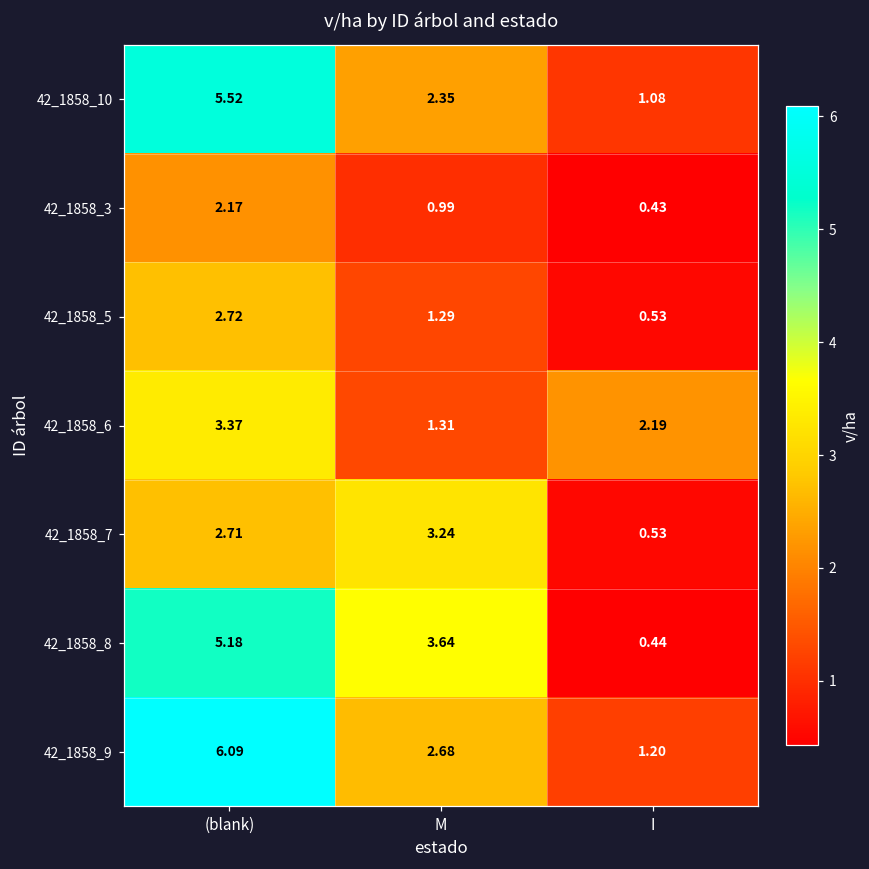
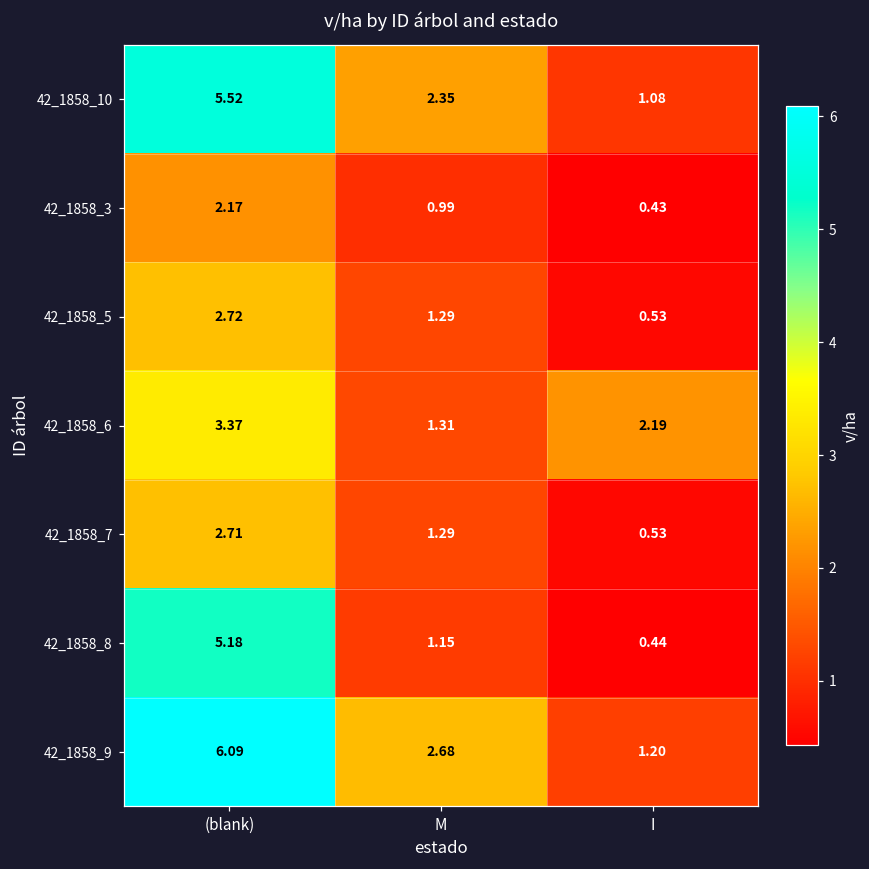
  {
    "42_1858_10": {
      "(blank)": 5.52,
      "M": 2.35,
      "I": 1.08
    },
    "42_1858_3": {
      "(blank)": 2.17,
      "M": 0.99,
      "I": 0.43
    },
    "42_1858_5": {
      "(blank)": 2.72,
      "M": 1.29,
      "I": 0.53
    },
    "42_1858_6": {
      "(blank)": 3.37,
      "M": 1.31,
      "I": 2.19
    },
    "42_1858_7": {
      "(blank)": 2.71,
-     "M": 3.24,
+     "M": 1.29,
      "I": 0.53
    },
    "42_1858_8": {
      "(blank)": 5.18,
-     "M": 3.64,
+     "M": 1.15,
      "I": 0.44
    },
    "42_1858_9": {
      "(blank)": 6.09,
      "M": 2.68,
      "I": 1.20
    }
  }
